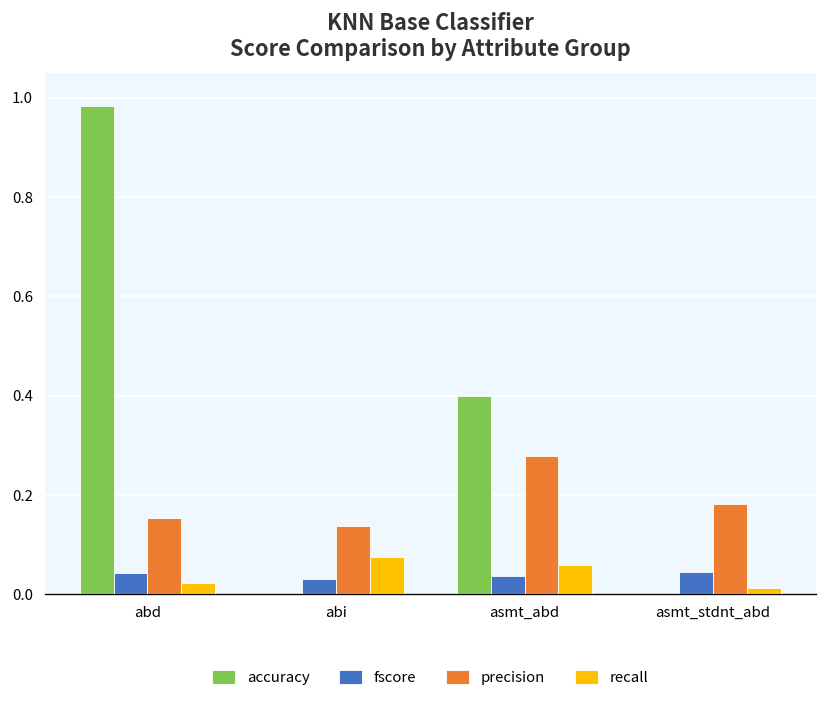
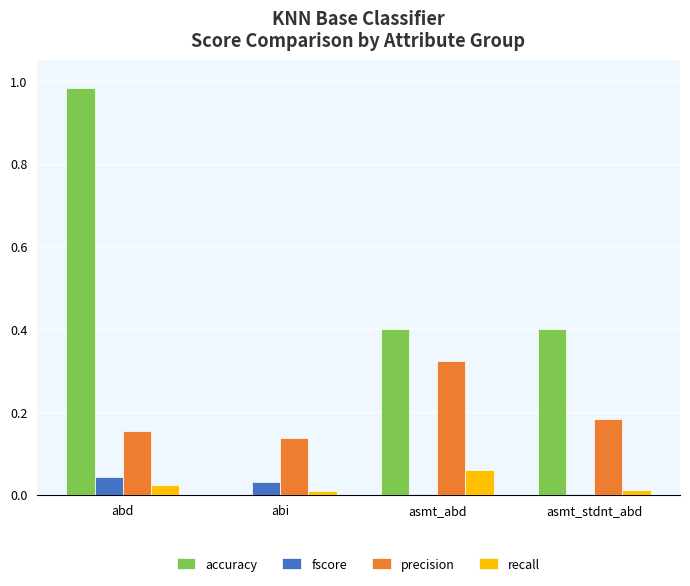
  {
    "accuracy": {
      "abd": 0.98,
      "abi": 0.0,
      "asmt_abd": 0.4,
-     "asmt_stdnt_abd": 0.0
+     "asmt_stdnt_abd": 0.4
    },
    "fscore": {
      "abd": 0.04,
      "abi": 0.03,
-     "asmt_abd": 0.04,
-     "asmt_stdnt_abd": 0.04
+     "asmt_abd": 0.00,
+     "asmt_stdnt_abd": 0.00
    },
    "precision": {
      "abd": 0.15,
      "abi": 0.14,
-     "asmt_abd": 0.28,
+     "asmt_abd": 0.32,
      "asmt_stdnt_abd": 0.18
    },
    "recall": {
      "abd": 0.02,
-     "abi": 0.07,
+     "abi": 0.01,
      "asmt_abd": 0.06,
      "asmt_stdnt_abd": 0.01
    }
  }
